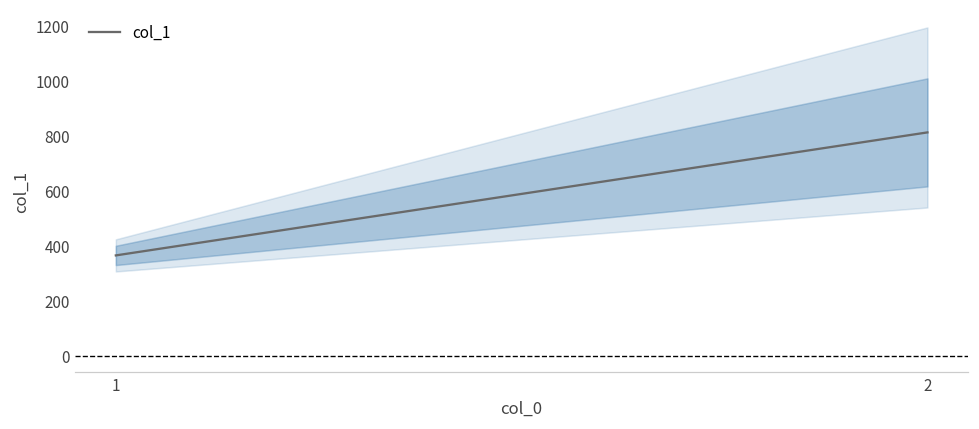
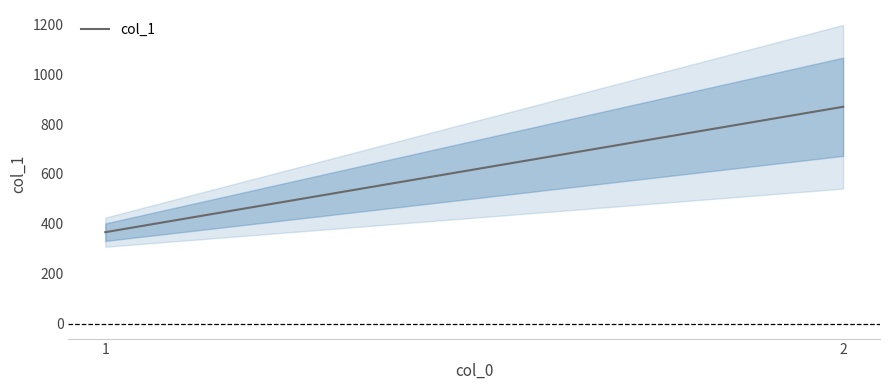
  {
    "col_1": {
      "1": 370,
-     "2": 810
+     "2": 870
    }
  }
